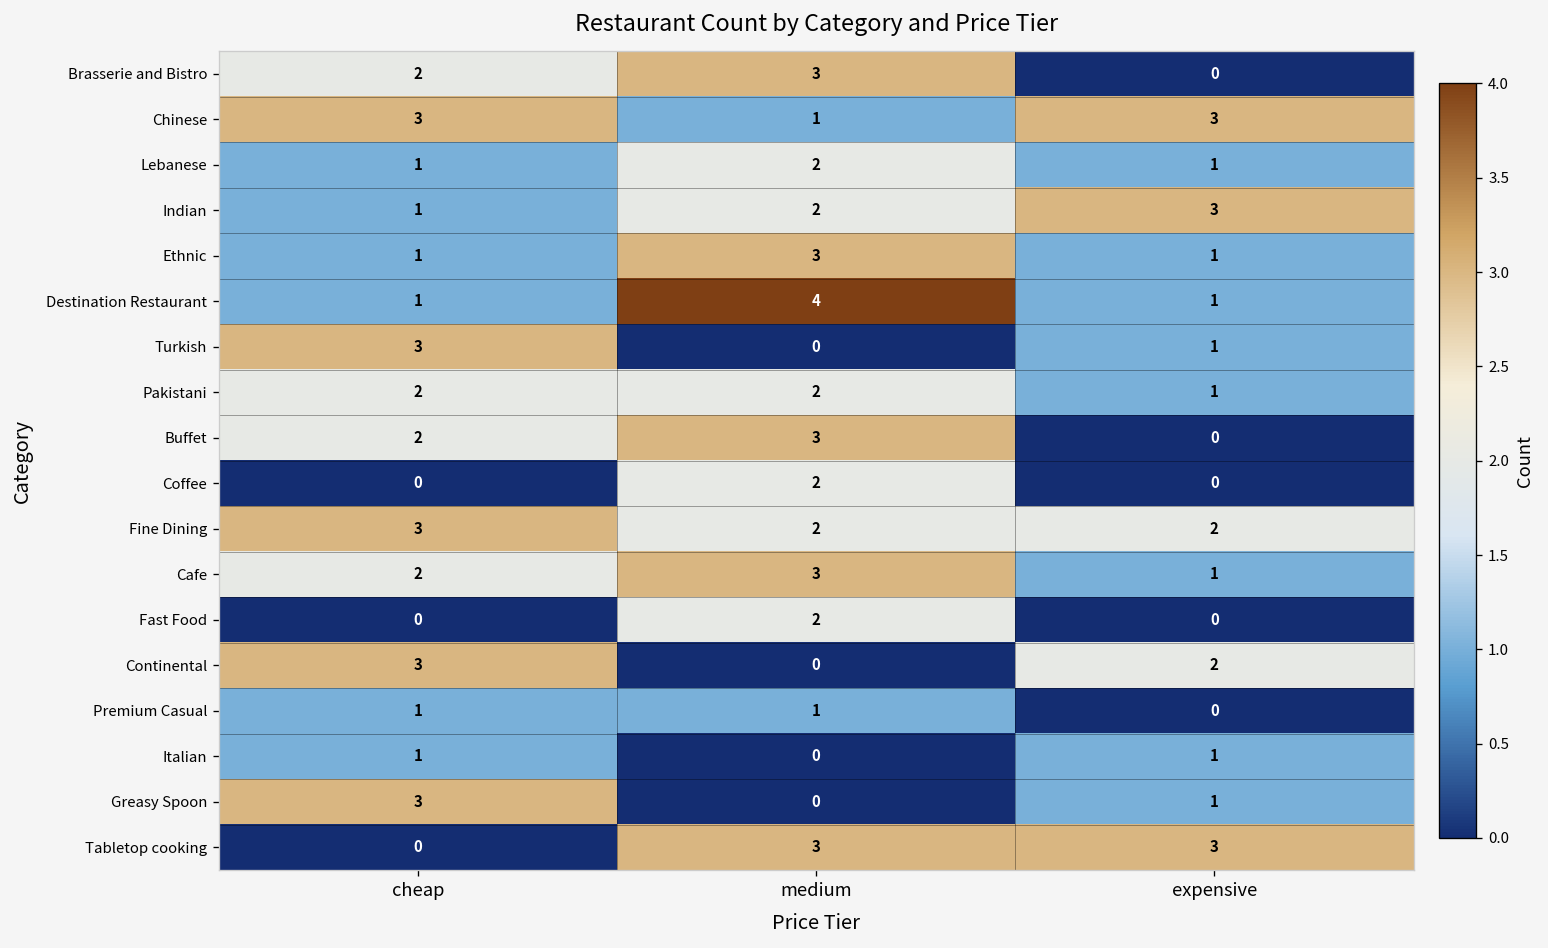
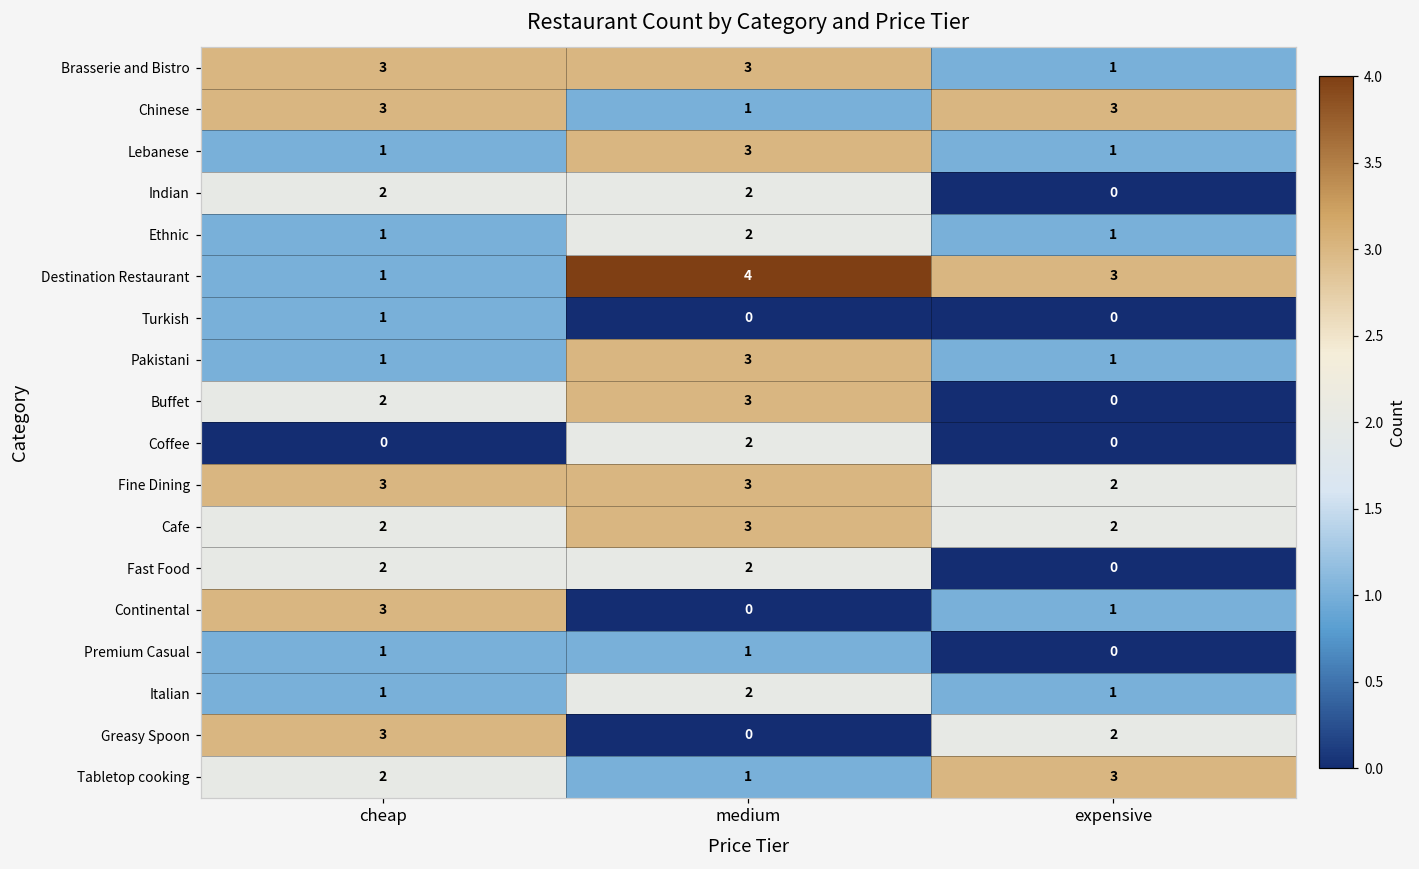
  {
    "Brasserie and Bistro": {
-     "cheap": 2,
+     "cheap": 3,
      "medium": 3,
-     "expensive": 0
+     "expensive": 1
    },
    "Chinese": {
      "cheap": 3,
      "medium": 1,
      "expensive": 3
    },
    "Lebanese": {
      "cheap": 1,
-     "medium": 2,
+     "medium": 3,
      "expensive": 1
    },
    "Indian": {
-     "cheap": 1,
+     "cheap": 2,
      "medium": 2,
-     "expensive": 3
+     "expensive": 0
    },
    "Ethnic": {
      "cheap": 1,
-     "medium": 3,
+     "medium": 2,
      "expensive": 1
    },
    "Destination Restaurant": {
      "cheap": 1,
      "medium": 4,
-     "expensive": 1
+     "expensive": 3
    },
    "Turkish": {
-     "cheap": 3,
+     "cheap": 1,
      "medium": 0,
-     "expensive": 1
+     "expensive": 0
    },
    "Pakistani": {
-     "cheap": 2,
-     "medium": 2,
+     "cheap": 1,
+     "medium": 3,
      "expensive": 1
    },
    "Buffet": {
      "cheap": 2,
      "medium": 3,
      "expensive": 0
    },
    "Coffee": {
      "cheap": 0,
      "medium": 2,
      "expensive": 0
    },
    "Fine Dining": {
      "cheap": 3,
-     "medium": 2,
+     "medium": 3,
      "expensive": 2
    },
    "Cafe": {
      "cheap": 2,
      "medium": 3,
-     "expensive": 1
+     "expensive": 2
    },
    "Fast Food": {
-     "cheap": 0,
+     "cheap": 2,
      "medium": 2,
      "expensive": 0
    },
    "Continental": {
      "cheap": 3,
      "medium": 0,
-     "expensive": 2
+     "expensive": 1
    },
    "Premium Casual": {
      "cheap": 1,
      "medium": 1,
      "expensive": 0
    },
    "Italian": {
      "cheap": 1,
-     "medium": 0,
+     "medium": 2,
      "expensive": 1
    },
    "Greasy Spoon": {
      "cheap": 3,
      "medium": 0,
-     "expensive": 1
+     "expensive": 2
    },
    "Tabletop cooking": {
-     "cheap": 0,
-     "medium": 3,
+     "cheap": 2,
+     "medium": 1,
      "expensive": 3
    }
  }
